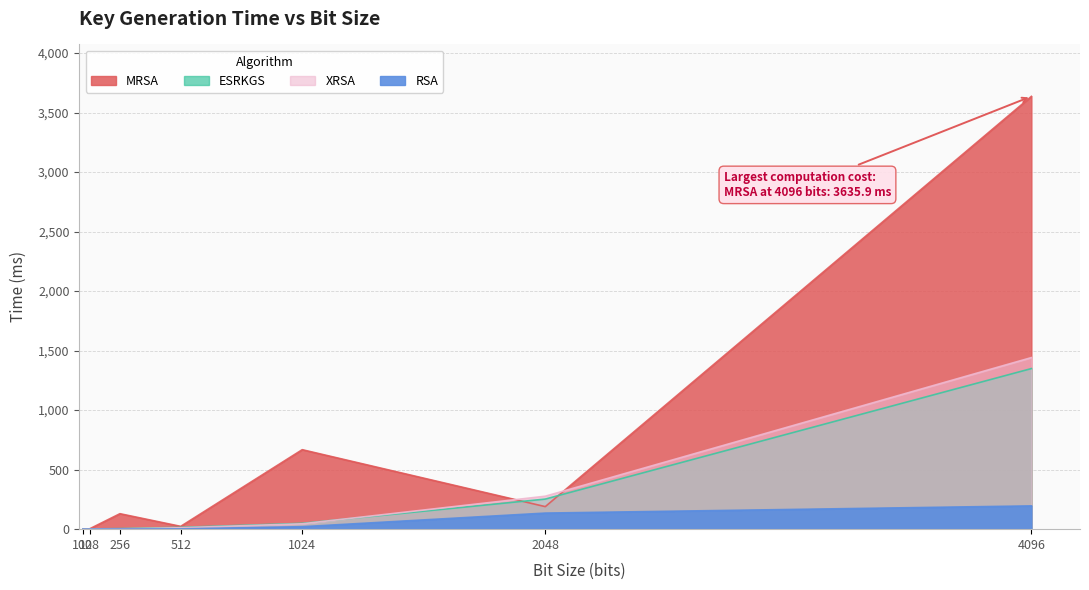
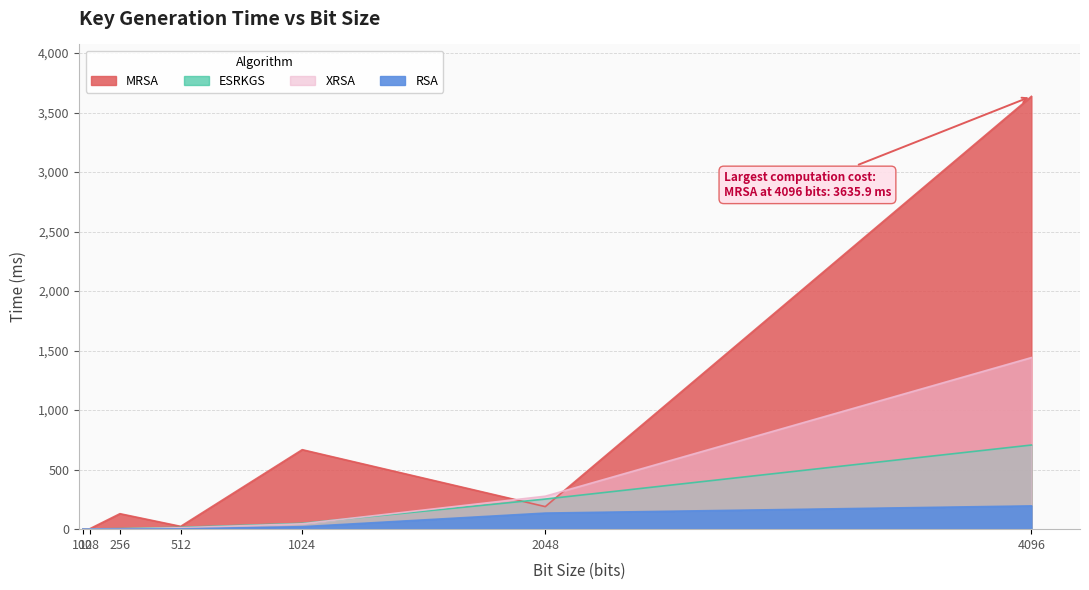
  {
    "MRSA": {
      "256": "130",
      "1024": "670",
      "2048": "190"
    },
    "ESRKGS": {
      "2048": "250",
-     "4096": "1,350"
+     "4096": "710"
    },
    "XRSA": {
      "2048": "280",
      "4096": "1,440"
    },
    "RSA": {
      "1024": "20",
      "2048": "140",
      "4096": "200"
    }
  }
